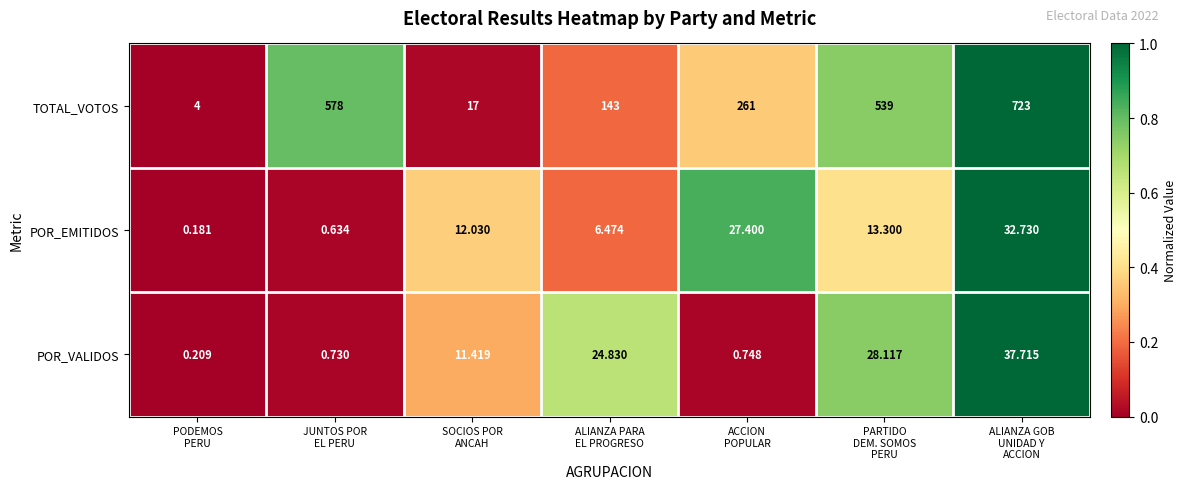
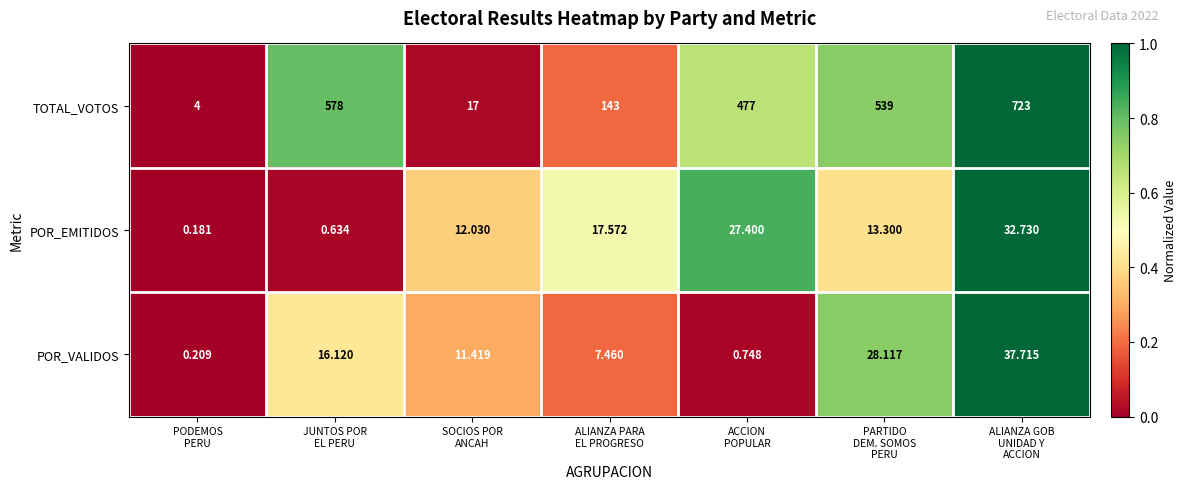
  {
    "TOTAL_VOTOS": {
      "PODEMOS PERU": 4,
      "JUNTOS POR EL PERU": 578,
      "SOCIOS POR ANCAH": 17,
      "ALIANZA PARA EL PROGRESO": 143,
-     "ACCION POPULAR": 261,
+     "ACCION POPULAR": 477,
      "PARTIDO DEM. SOMOS PERU": 539,
      "ALIANZA GOB UNIDAD Y ACCION": 723
    },
    "POR_EMITIDOS": {
      "PODEMOS PERU": 0.181,
      "JUNTOS POR EL PERU": 0.634,
      "SOCIOS POR ANCAH": 12.030,
-     "ALIANZA PARA EL PROGRESO": 6.474,
+     "ALIANZA PARA EL PROGRESO": 17.572,
      "ACCION POPULAR": 27.400,
      "PARTIDO DEM. SOMOS PERU": 13.300,
      "ALIANZA GOB UNIDAD Y ACCION": 32.730
    },
    "POR_VALIDOS": {
      "PODEMOS PERU": 0.209,
-     "JUNTOS POR EL PERU": 0.730,
+     "JUNTOS POR EL PERU": 16.120,
      "SOCIOS POR ANCAH": 11.419,
-     "ALIANZA PARA EL PROGRESO": 24.830,
+     "ALIANZA PARA EL PROGRESO": 7.460,
      "ACCION POPULAR": 0.748,
      "PARTIDO DEM. SOMOS PERU": 28.117,
      "ALIANZA GOB UNIDAD Y ACCION": 37.715
    }
  }
